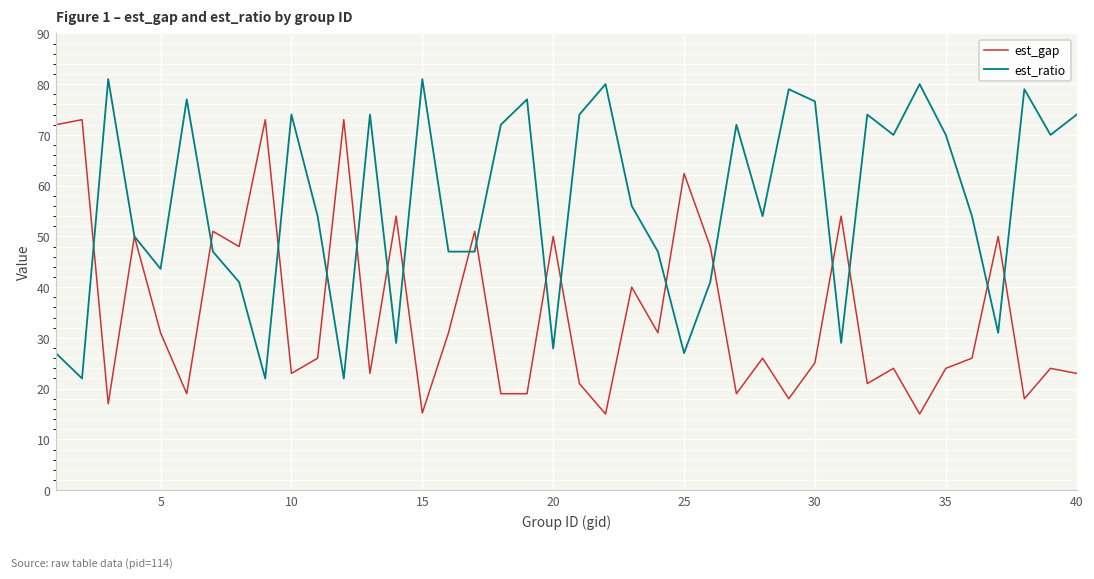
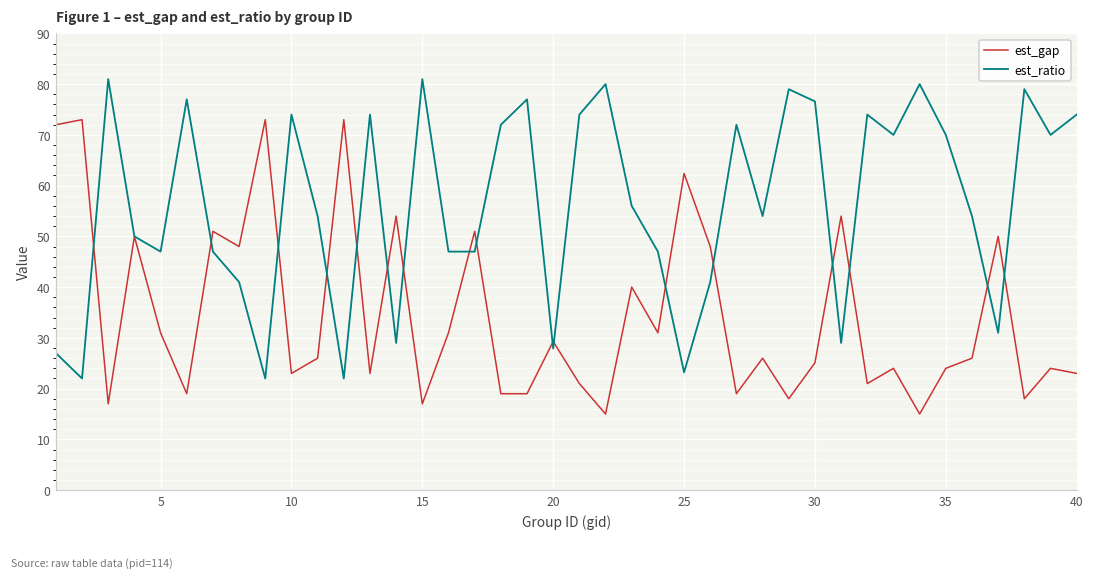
  {
    "est_gap": {
      "5": 31,
      "10": 23,
-     "15": 15,
-     "20": 50,
+     "15": 17,
+     "20": 29,
      "25": 62,
      "30": 25,
      "35": 24,
      "40": 23
    },
    "est_ratio": {
-     "5": 44,
+     "5": 47,
      "10": 74,
      "15": 81,
      "20": 28,
-     "25": 27,
+     "25": 23,
      "30": 77,
      "35": 70,
      "40": 74
    }
  }
